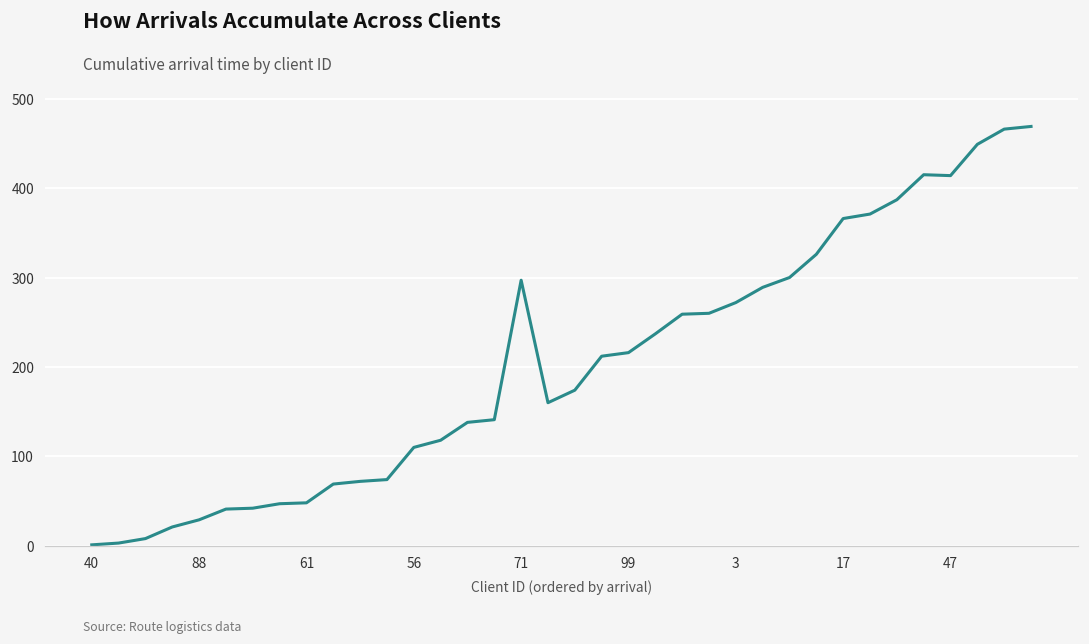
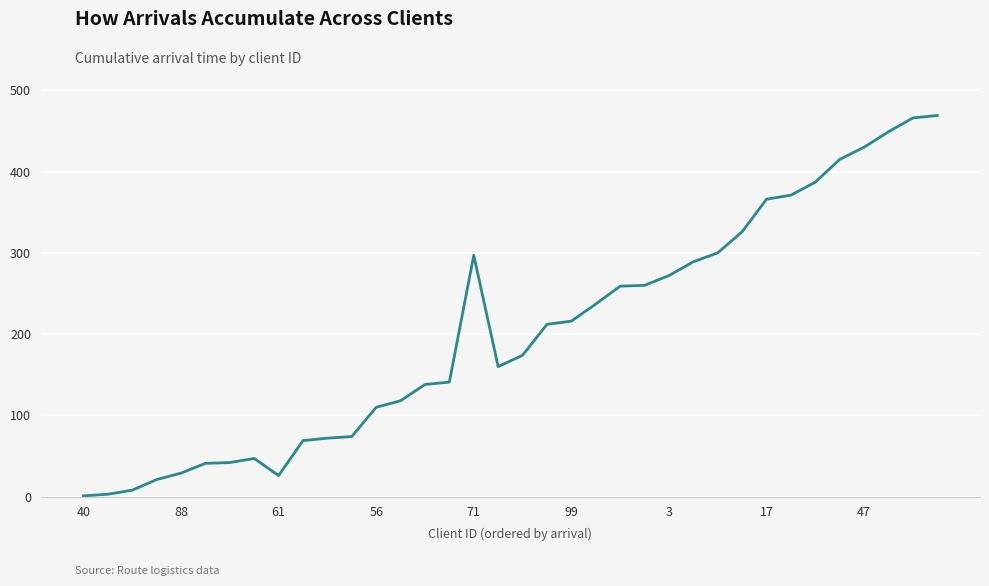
  {
    "40": 0,
    "88": 30,
-   "61": 50,
+   "61": 30,
    "56": 110,
    "71": 300,
    "99": 220,
-   "47": 410
+   "47": 430
  }
